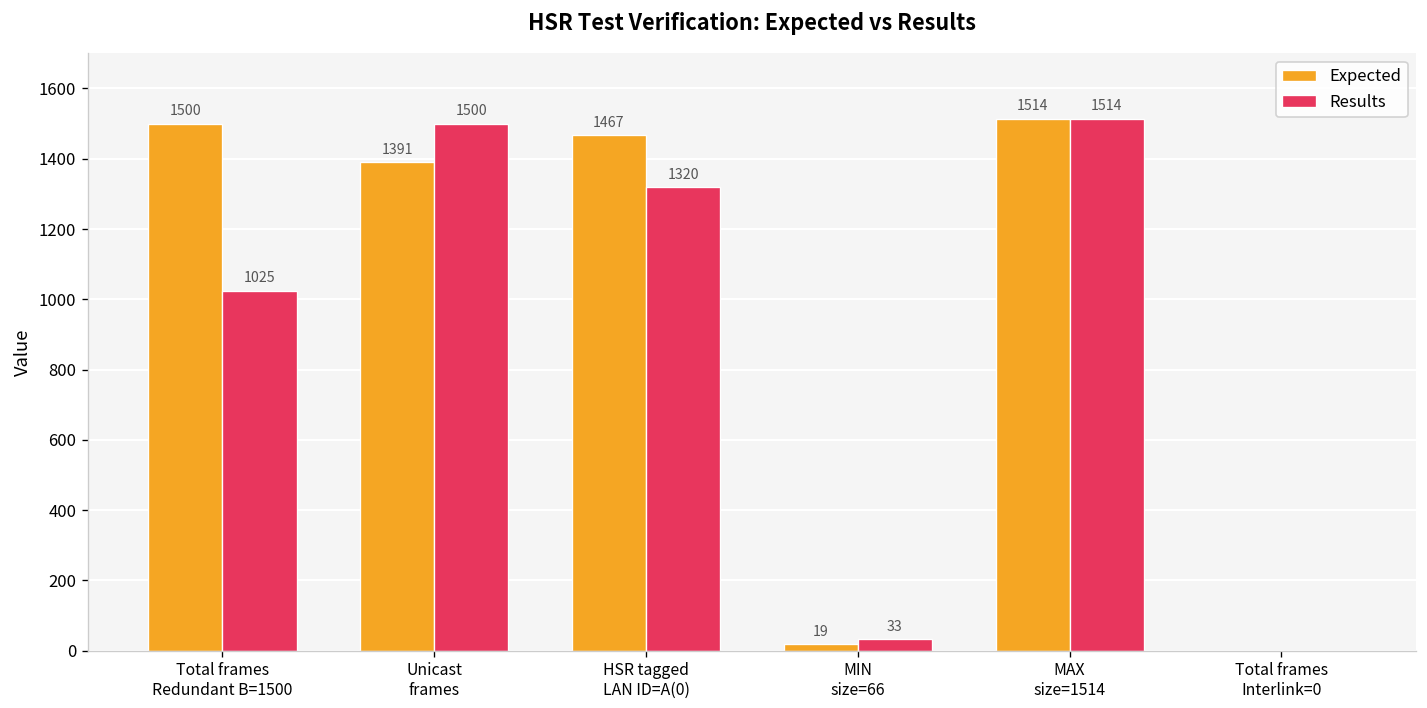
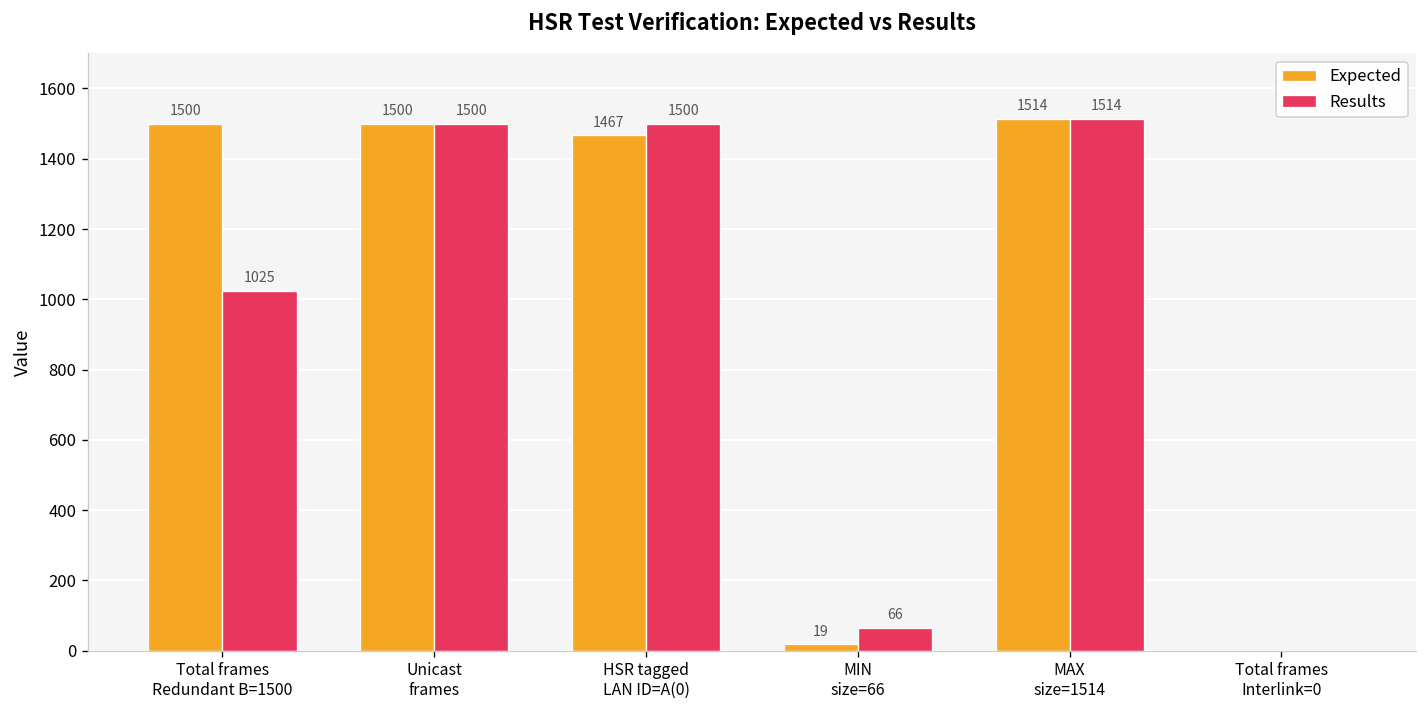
  {
    "Expected": {
      "Total frames Redundant B=1500": 1500,
-     "Unicast frames": 1391,
+     "Unicast frames": 1500,
      "HSR tagged LAN ID=A(0)": 1467,
      "MIN size=66": 19,
      "MAX size=1514": 1514
    },
    "Results": {
      "Total frames Redundant B=1500": 1025,
      "Unicast frames": 1500,
-     "HSR tagged LAN ID=A(0)": 1320,
-     "MIN size=66": 33,
+     "HSR tagged LAN ID=A(0)": 1500,
+     "MIN size=66": 66,
      "MAX size=1514": 1514
    }
  }
